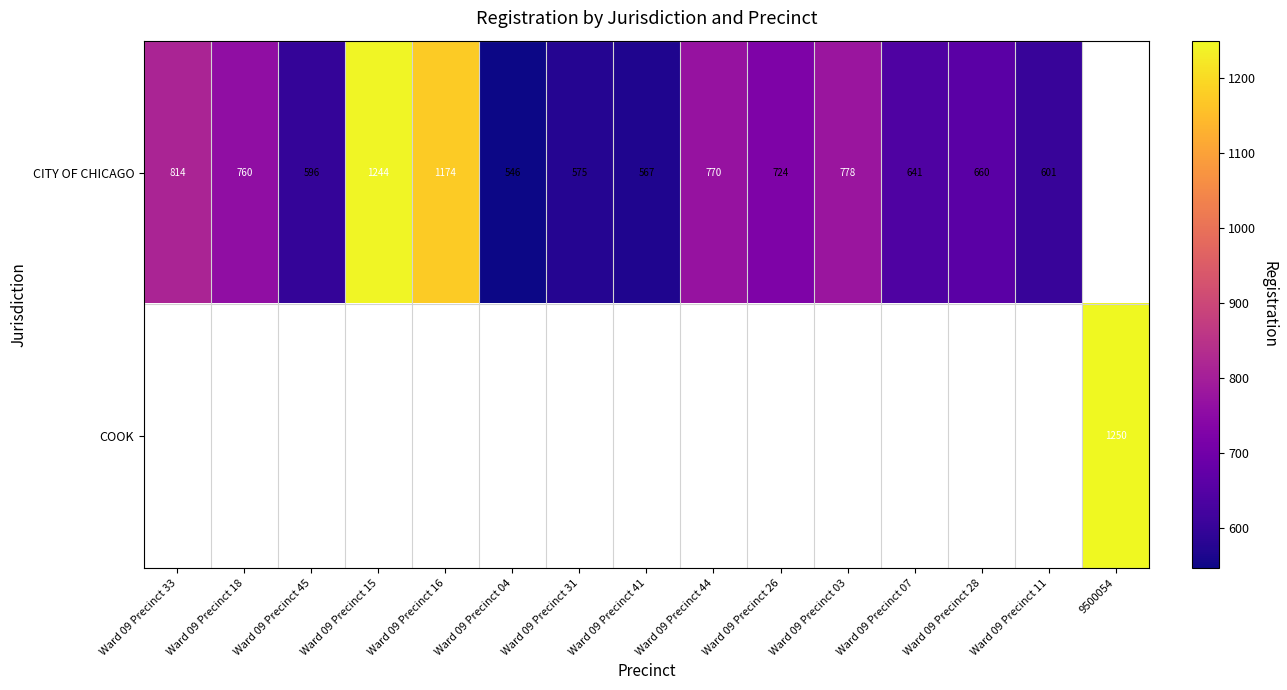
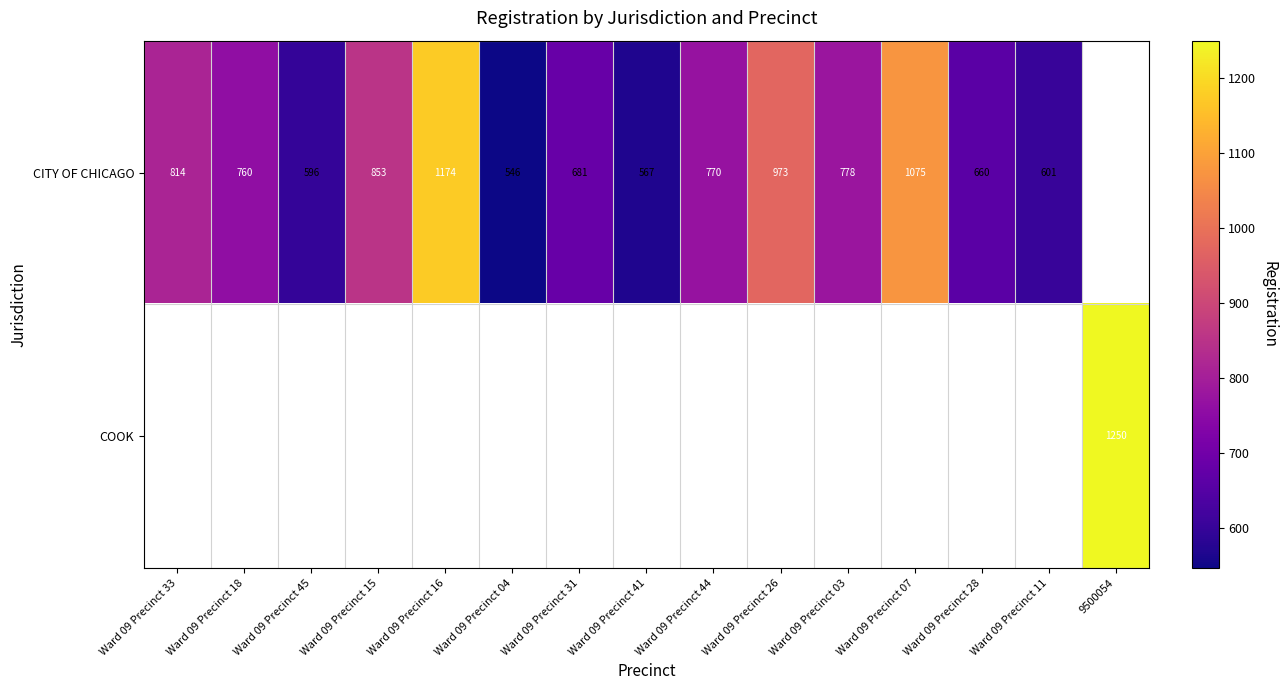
  {
    "CITY OF CHICAGO": {
      "Ward 09 Precinct 33": 814,
      "Ward 09 Precinct 18": 760,
      "Ward 09 Precinct 45": 596,
-     "Ward 09 Precinct 15": 1244,
+     "Ward 09 Precinct 15": 853,
      "Ward 09 Precinct 16": 1174,
      "Ward 09 Precinct 04": 546,
-     "Ward 09 Precinct 31": 575,
+     "Ward 09 Precinct 31": 681,
      "Ward 09 Precinct 41": 567,
      "Ward 09 Precinct 44": 770,
-     "Ward 09 Precinct 26": 724,
+     "Ward 09 Precinct 26": 973,
      "Ward 09 Precinct 03": 778,
-     "Ward 09 Precinct 07": 641,
+     "Ward 09 Precinct 07": 1075,
      "Ward 09 Precinct 28": 660,
      "Ward 09 Precinct 11": 601
    },
    "COOK": {
      "9500054": 1250
    }
  }
